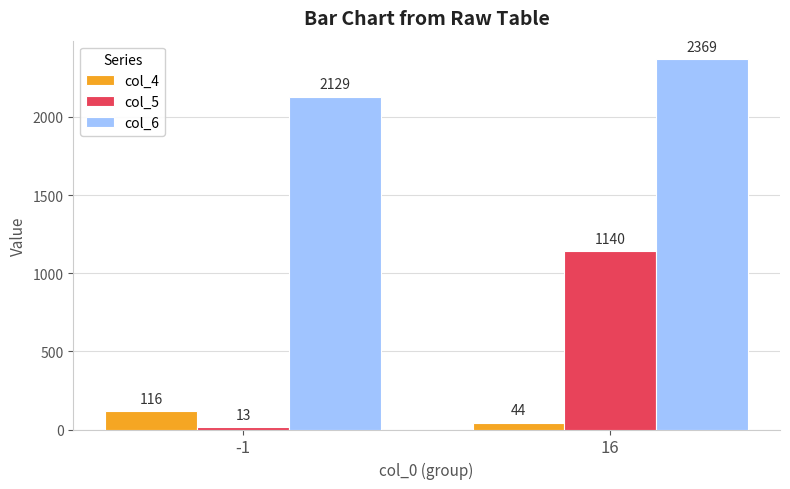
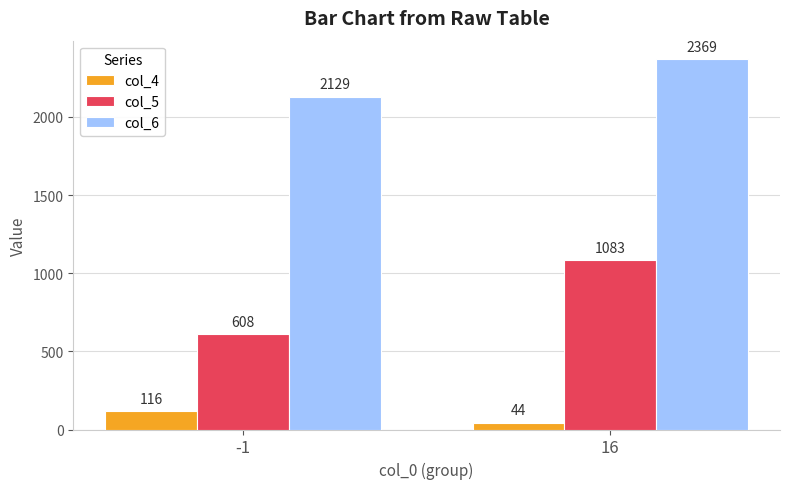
  {
    "col_4": {
      "-1": 116,
      "16": 44
    },
    "col_5": {
-     "-1": 13,
-     "16": 1140
+     "-1": 608,
+     "16": 1083
    },
    "col_6": {
      "-1": 2129,
      "16": 2369
    }
  }
